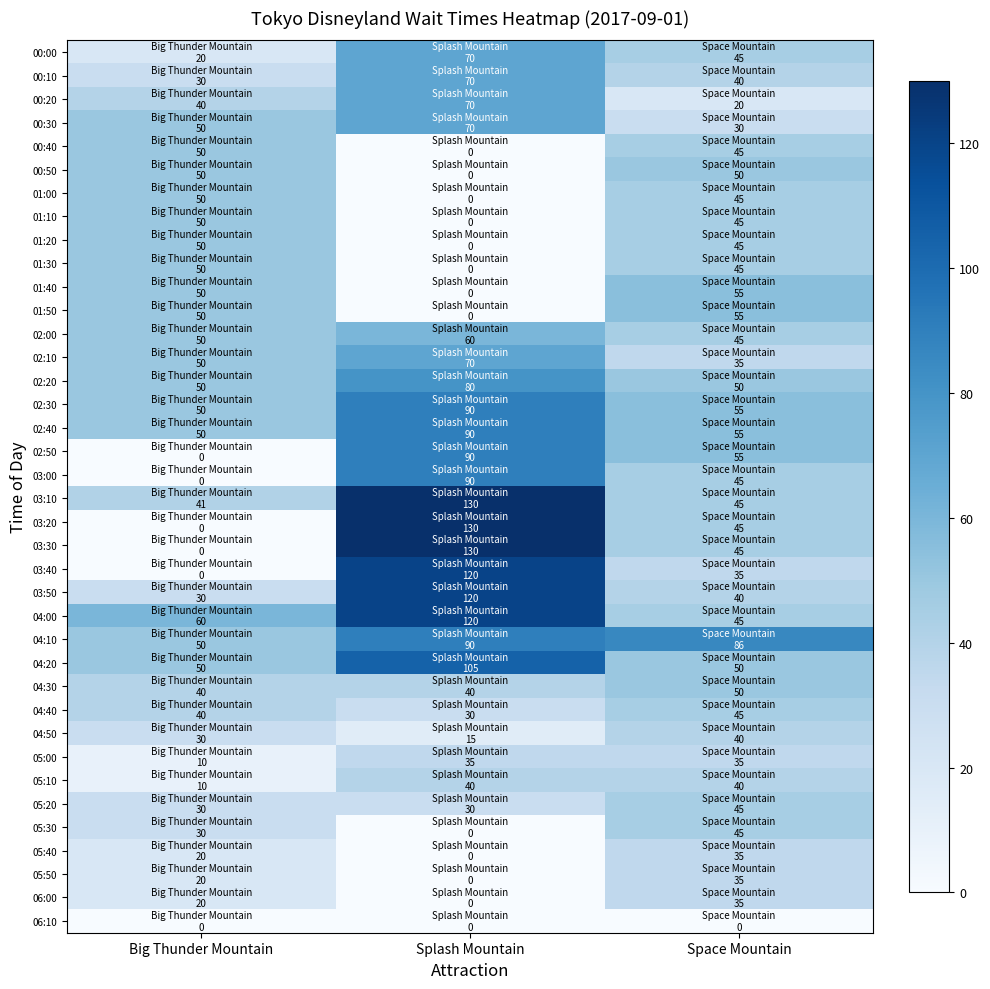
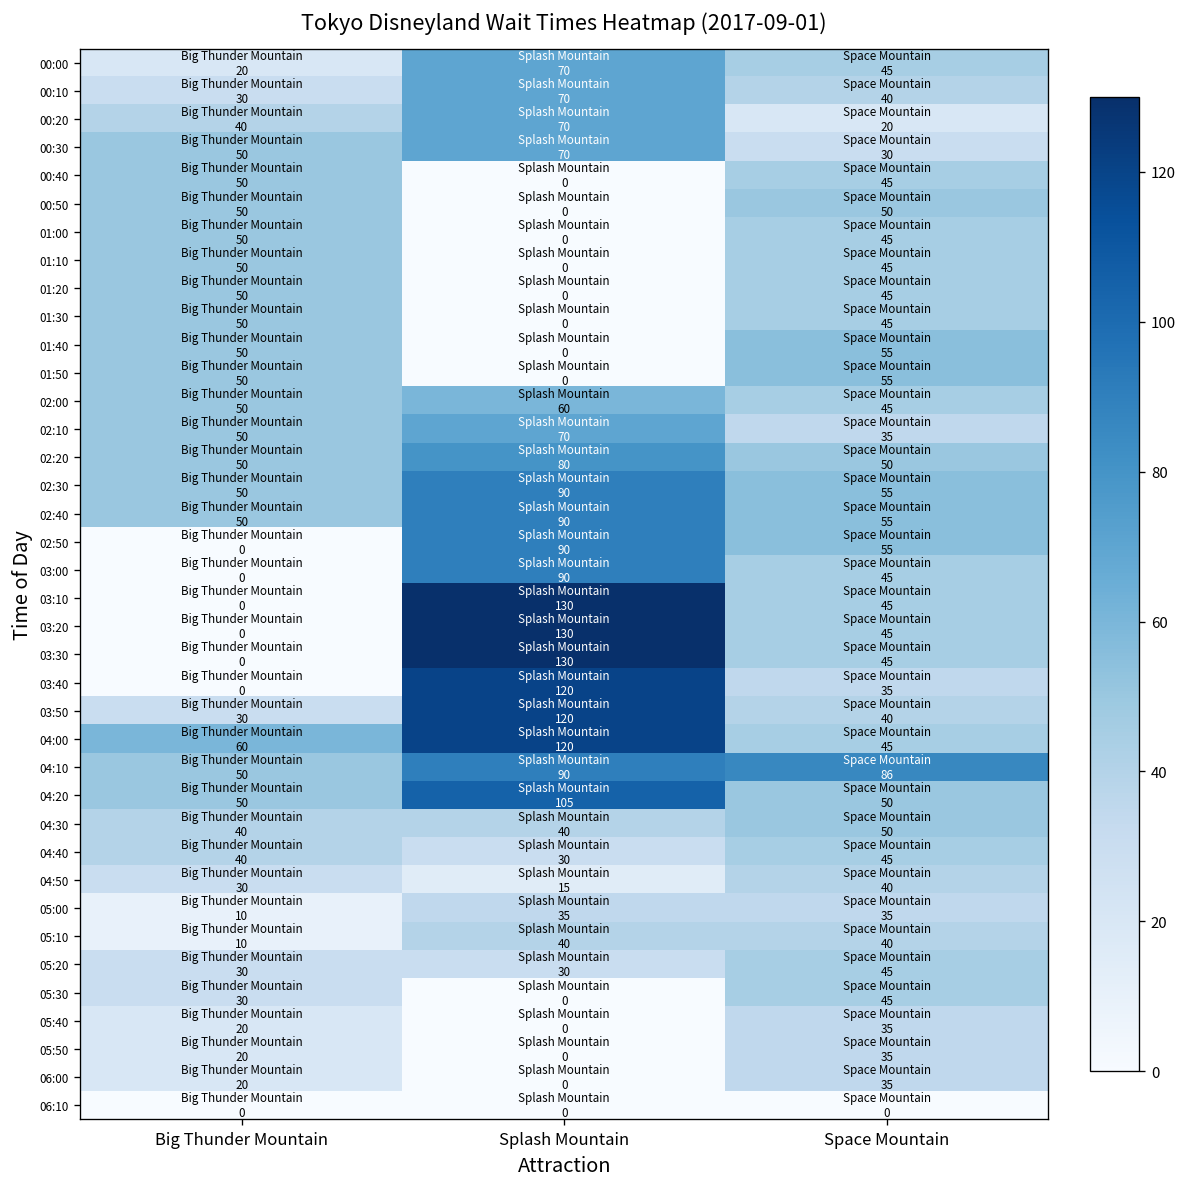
  {
    "00:00": {
      "Big Thunder Mountain": 20,
      "Splash Mountain": 70,
      "Space Mountain": 45
    },
    "00:10": {
      "Big Thunder Mountain": 30,
      "Splash Mountain": 70,
      "Space Mountain": 40
    },
    "00:20": {
      "Big Thunder Mountain": 40,
      "Splash Mountain": 70,
      "Space Mountain": 20
    },
    "00:30": {
      "Big Thunder Mountain": 50,
      "Splash Mountain": 70,
      "Space Mountain": 30
    },
    "00:40": {
      "Big Thunder Mountain": 50,
      "Splash Mountain": 0,
      "Space Mountain": 45
    },
    "00:50": {
      "Big Thunder Mountain": 50,
      "Splash Mountain": 0,
      "Space Mountain": 50
    },
    "01:00": {
      "Big Thunder Mountain": 50,
      "Splash Mountain": 0,
      "Space Mountain": 45
    },
    "01:10": {
      "Big Thunder Mountain": 50,
      "Splash Mountain": 0,
      "Space Mountain": 45
    },
    "01:20": {
      "Big Thunder Mountain": 50,
      "Splash Mountain": 0,
      "Space Mountain": 45
    },
    "01:30": {
      "Big Thunder Mountain": 50,
      "Splash Mountain": 0,
      "Space Mountain": 45
    },
    "01:40": {
      "Big Thunder Mountain": 50,
      "Splash Mountain": 0,
      "Space Mountain": 55
    },
    "01:50": {
      "Big Thunder Mountain": 50,
      "Splash Mountain": 0,
      "Space Mountain": 55
    },
    "02:00": {
      "Big Thunder Mountain": 50,
      "Splash Mountain": 60,
      "Space Mountain": 45
    },
    "02:10": {
      "Big Thunder Mountain": 50,
      "Splash Mountain": 70,
      "Space Mountain": 35
    },
    "02:20": {
      "Big Thunder Mountain": 50,
      "Splash Mountain": 80,
      "Space Mountain": 50
    },
    "02:30": {
      "Big Thunder Mountain": 50,
      "Splash Mountain": 90,
      "Space Mountain": 55
    },
    "02:40": {
      "Big Thunder Mountain": 50,
      "Splash Mountain": 90,
      "Space Mountain": 55
    },
    "02:50": {
      "Big Thunder Mountain": 0,
      "Splash Mountain": 90,
      "Space Mountain": 55
    },
    "03:00": {
      "Big Thunder Mountain": 0,
      "Splash Mountain": 90,
      "Space Mountain": 45
    },
    "03:10": {
-     "Big Thunder Mountain": 41,
+     "Big Thunder Mountain": 0,
      "Splash Mountain": 130,
      "Space Mountain": 45
    },
    "03:20": {
      "Big Thunder Mountain": 0,
      "Splash Mountain": 130,
      "Space Mountain": 45
    },
    "03:30": {
      "Big Thunder Mountain": 0,
      "Splash Mountain": 130,
      "Space Mountain": 45
    },
    "03:40": {
      "Big Thunder Mountain": 0,
      "Splash Mountain": 120,
      "Space Mountain": 35
    },
    "03:50": {
      "Big Thunder Mountain": 30,
      "Splash Mountain": 120,
      "Space Mountain": 40
    },
    "04:00": {
      "Big Thunder Mountain": 60,
      "Splash Mountain": 120,
      "Space Mountain": 45
    },
    "04:10": {
      "Big Thunder Mountain": 50,
      "Splash Mountain": 90,
      "Space Mountain": 86
    },
    "04:20": {
      "Big Thunder Mountain": 50,
      "Splash Mountain": 105,
      "Space Mountain": 50
    },
    "04:30": {
      "Big Thunder Mountain": 40,
      "Splash Mountain": 40,
      "Space Mountain": 50
    },
    "04:40": {
      "Big Thunder Mountain": 40,
      "Splash Mountain": 30,
      "Space Mountain": 45
    },
    "04:50": {
      "Big Thunder Mountain": 30,
      "Splash Mountain": 15,
      "Space Mountain": 40
    },
    "05:00": {
      "Big Thunder Mountain": 10,
      "Splash Mountain": 35,
      "Space Mountain": 35
    },
    "05:10": {
      "Big Thunder Mountain": 10,
      "Splash Mountain": 40,
      "Space Mountain": 40
    },
    "05:20": {
      "Big Thunder Mountain": 30,
      "Splash Mountain": 30,
      "Space Mountain": 45
    },
    "05:30": {
      "Big Thunder Mountain": 30,
      "Splash Mountain": 0,
      "Space Mountain": 45
    },
    "05:40": {
      "Big Thunder Mountain": 20,
      "Splash Mountain": 0,
      "Space Mountain": 35
    },
    "05:50": {
      "Big Thunder Mountain": 20,
      "Splash Mountain": 0,
      "Space Mountain": 35
    },
    "06:00": {
      "Big Thunder Mountain": 20,
      "Splash Mountain": 0,
      "Space Mountain": 35
    },
    "06:10": {
      "Big Thunder Mountain": 0,
      "Splash Mountain": 0,
      "Space Mountain": 0
    }
  }
